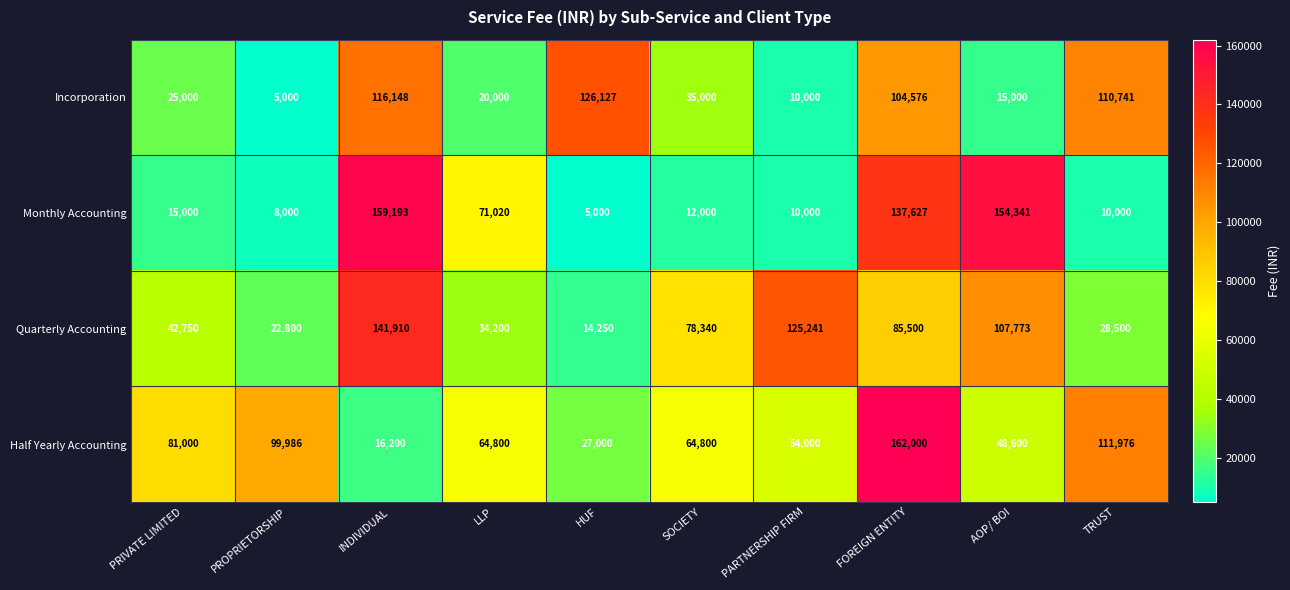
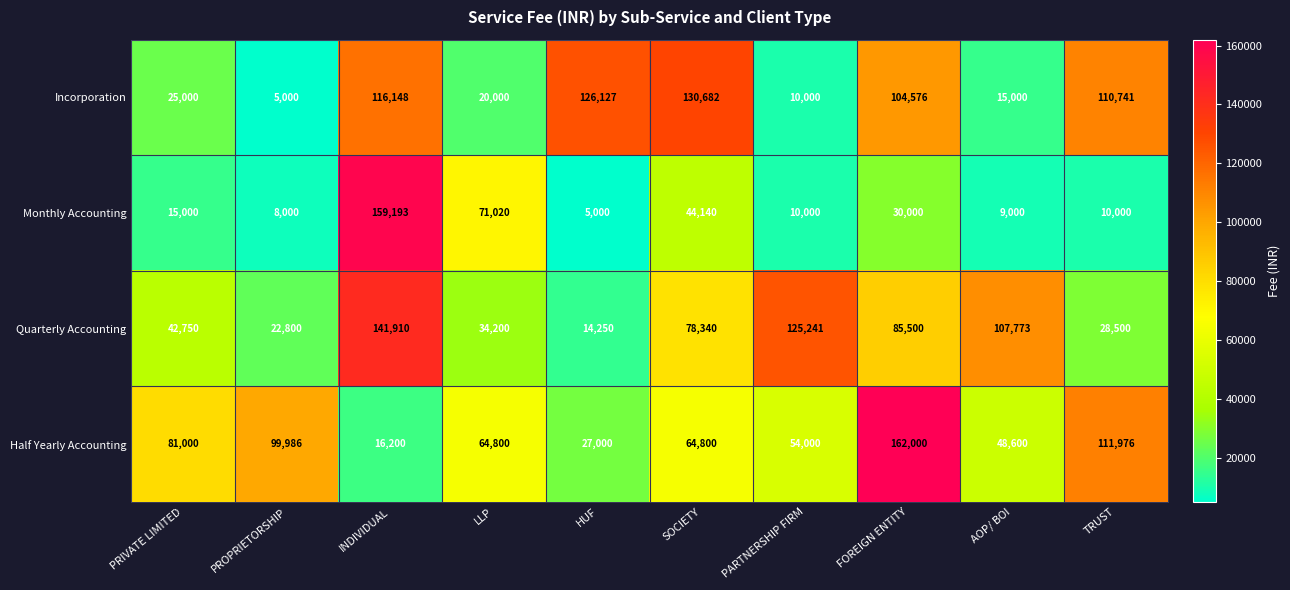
  {
    "Incorporation": {
      "PRIVATE LIMITED": "25,000",
      "PROPRIETORSHIP": "5,000",
      "INDIVIDUAL": "116,148",
      "LLP": "20,000",
      "HUF": "126,127",
-     "SOCIETY": "35,000",
+     "SOCIETY": "130,682",
      "PARTNERSHIP FIRM": "10,000",
      "FOREIGN ENTITY": "104,576",
      "AOP/ BOI": "15,000",
      "TRUST": "110,741"
    },
    "Monthly Accounting": {
      "PRIVATE LIMITED": "15,000",
      "PROPRIETORSHIP": "8,000",
      "INDIVIDUAL": "159,193",
      "LLP": "71,020",
      "HUF": "5,000",
-     "SOCIETY": "12,000",
+     "SOCIETY": "44,140",
      "PARTNERSHIP FIRM": "10,000",
-     "FOREIGN ENTITY": "137,627",
-     "AOP/ BOI": "154,341",
+     "FOREIGN ENTITY": "30,000",
+     "AOP/ BOI": "9,000",
      "TRUST": "10,000"
    },
    "Quarterly Accounting": {
      "PRIVATE LIMITED": "42,750",
      "PROPRIETORSHIP": "22,800",
      "INDIVIDUAL": "141,910",
      "LLP": "34,200",
      "HUF": "14,250",
      "SOCIETY": "78,340",
      "PARTNERSHIP FIRM": "125,241",
      "FOREIGN ENTITY": "85,500",
      "AOP/ BOI": "107,773",
      "TRUST": "28,500"
    },
    "Half Yearly Accounting": {
      "PRIVATE LIMITED": "81,000",
      "PROPRIETORSHIP": "99,986",
      "INDIVIDUAL": "16,200",
      "LLP": "64,800",
      "HUF": "27,000",
      "SOCIETY": "64,800",
      "PARTNERSHIP FIRM": "54,000",
      "FOREIGN ENTITY": "162,000",
      "AOP/ BOI": "48,600",
      "TRUST": "111,976"
    }
  }
